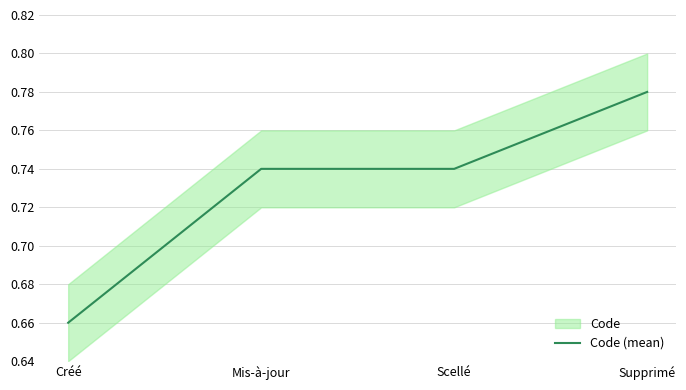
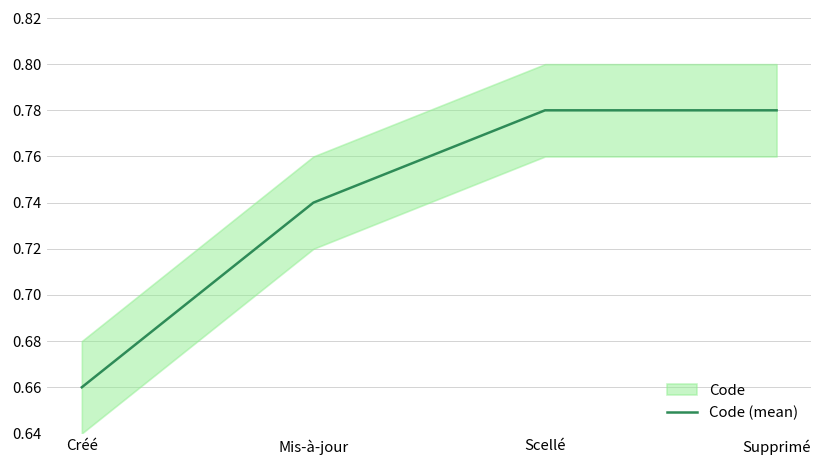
  {
    "Code (mean)": {
      "Créé": 0.660,
      "Mis-à-jour": 0.740,
-     "Scellé": 0.740,
+     "Scellé": 0.780,
      "Supprimé": 0.780
    }
  }
